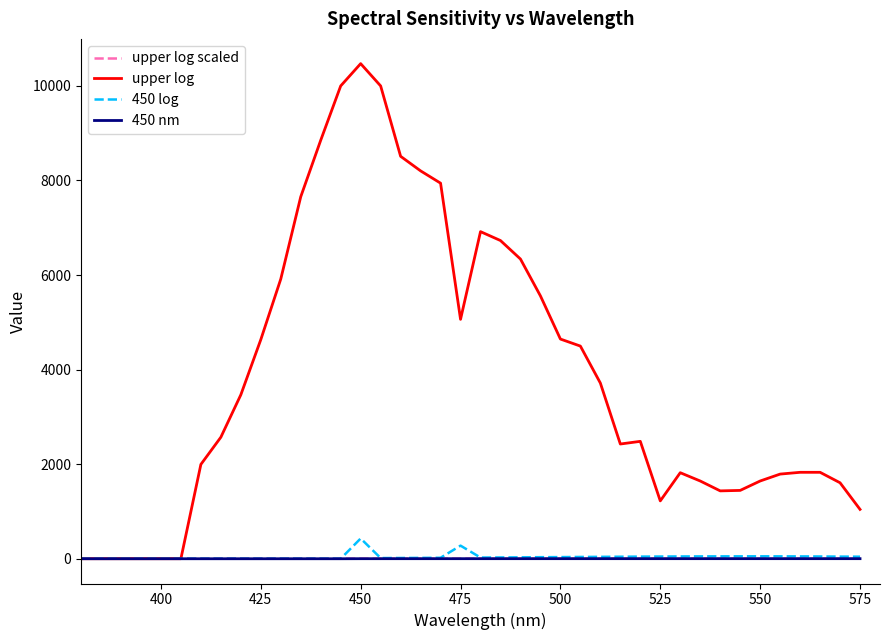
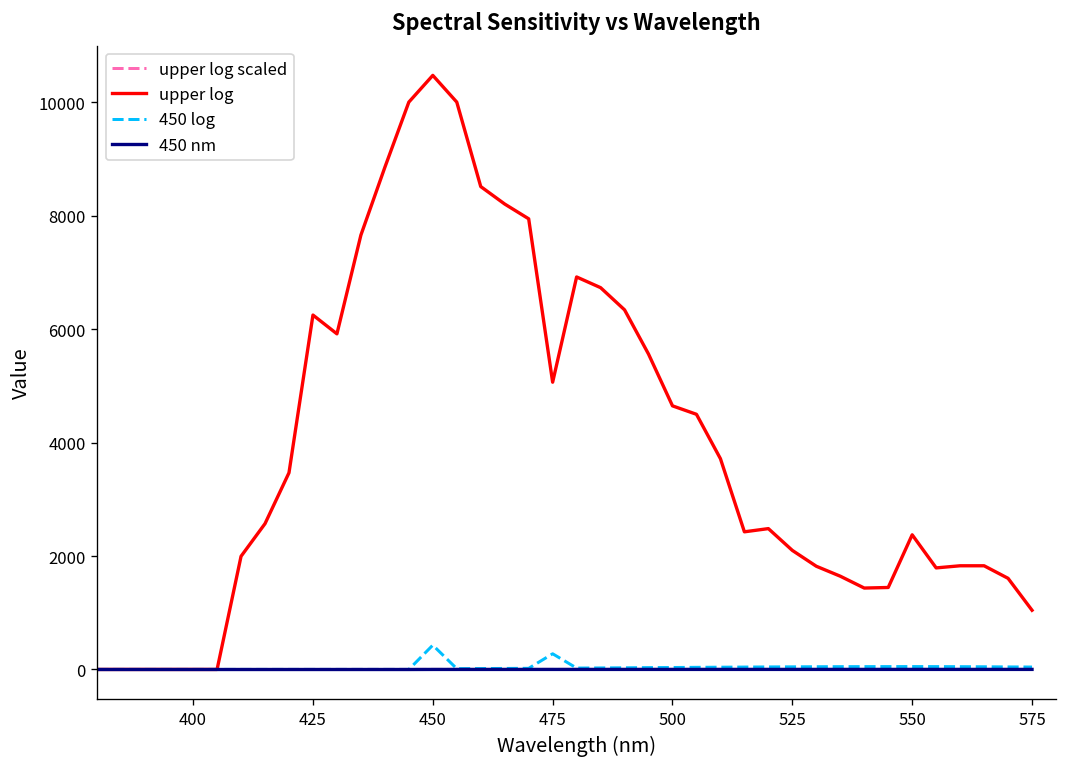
  {
    "450 nm": {
      "450": 0,
      "475": 0
    },
    "upper log": {
-     "425": 4600,
+     "425": 6200,
      "450": 10500,
      "475": 5100,
      "500": 4600,
-     "525": 1200,
-     "550": 1600,
+     "525": 2100,
+     "550": 2400,
      "575": 1000
    },
    "450 log": {
      "450": 400,
      "475": 300
    }
  }
